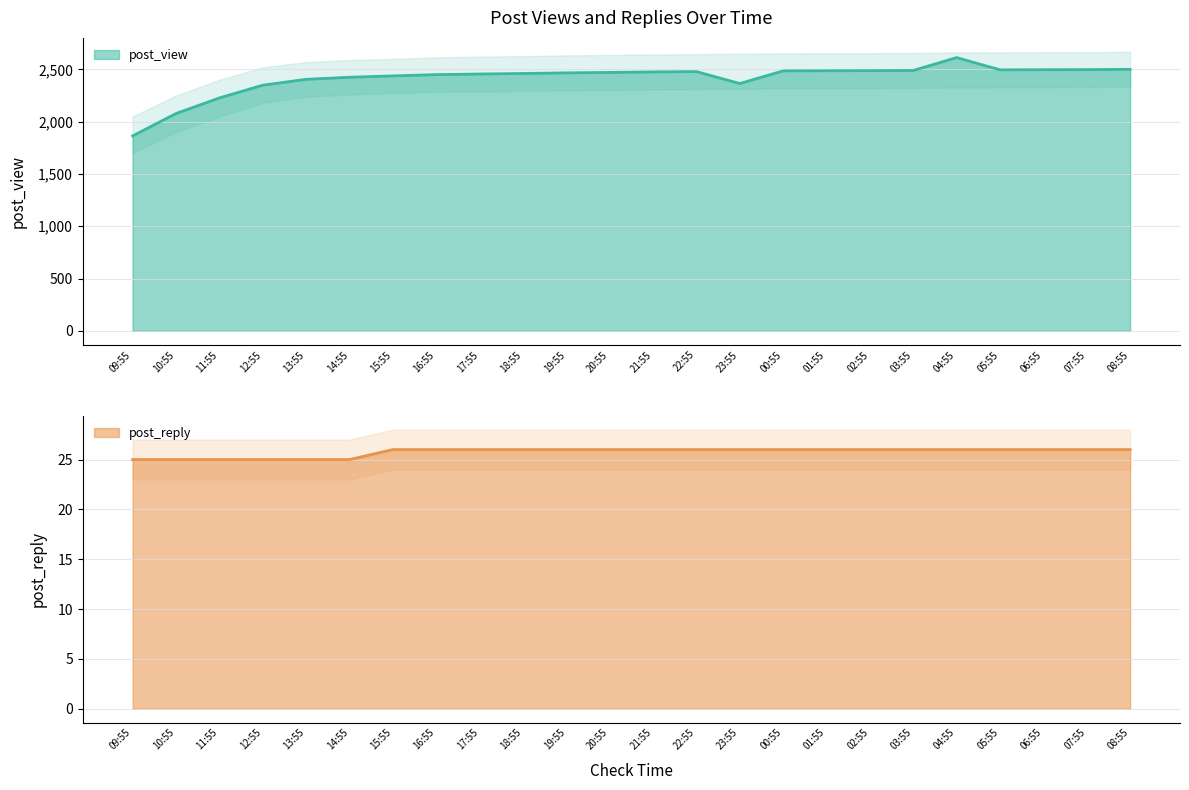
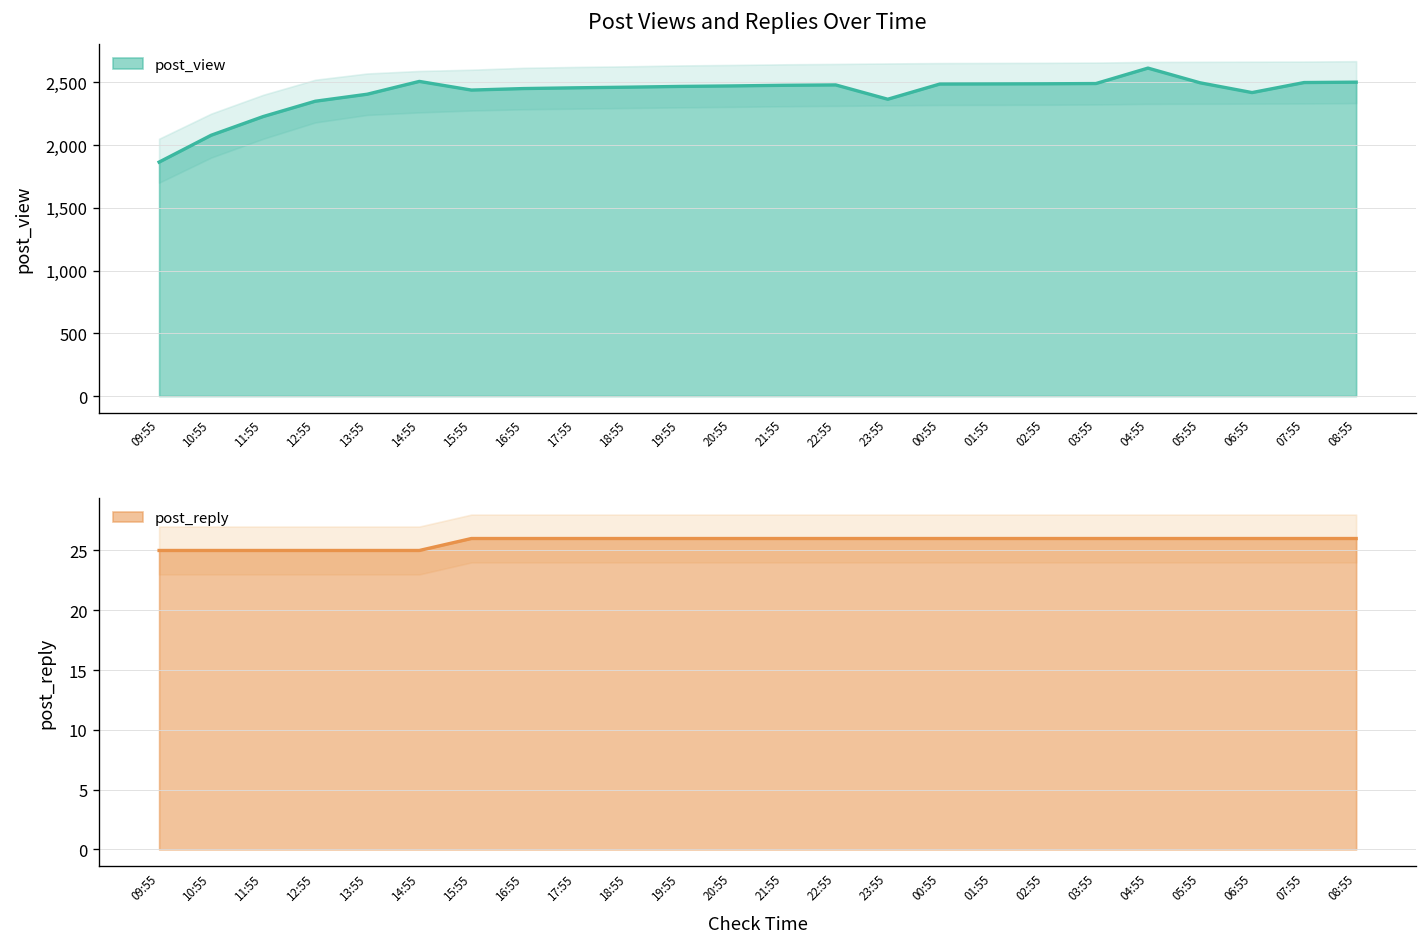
  {
    "Post Views and Replies Over Time": {
      "post_view": {
        "09:55": "1,860",
        "10:55": "2,080",
        "11:55": "2,230",
        "12:55": "2,350",
        "13:55": "2,410",
-       "14:55": "2,430",
+       "14:55": "2,510",
        "15:55": "2,440",
        "16:55": "2,450",
        "17:55": "2,460",
        "18:55": "2,460",
        "19:55": "2,470",
        "20:55": "2,470",
        "21:55": "2,480",
        "22:55": "2,480",
        "23:55": "2,370",
        "00:55": "2,490",
        "01:55": "2,490",
        "02:55": "2,490",
        "03:55": "2,490",
        "04:55": "2,610",
        "05:55": "2,500",
-       "06:55": "2,500",
+       "06:55": "2,420",
        "07:55": "2,500",
        "08:55": "2,500"
      }
    }
  }
